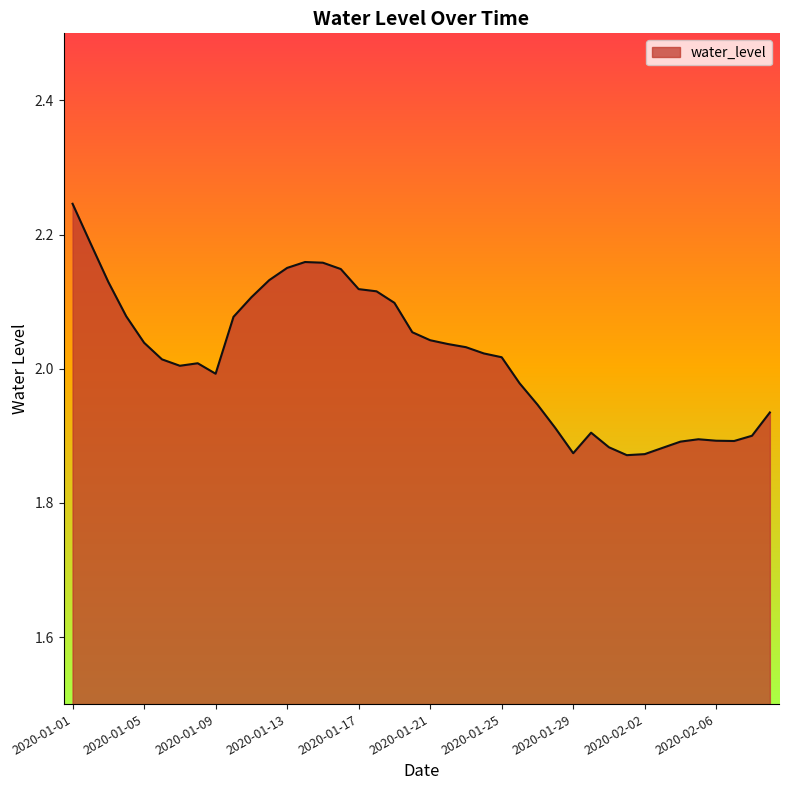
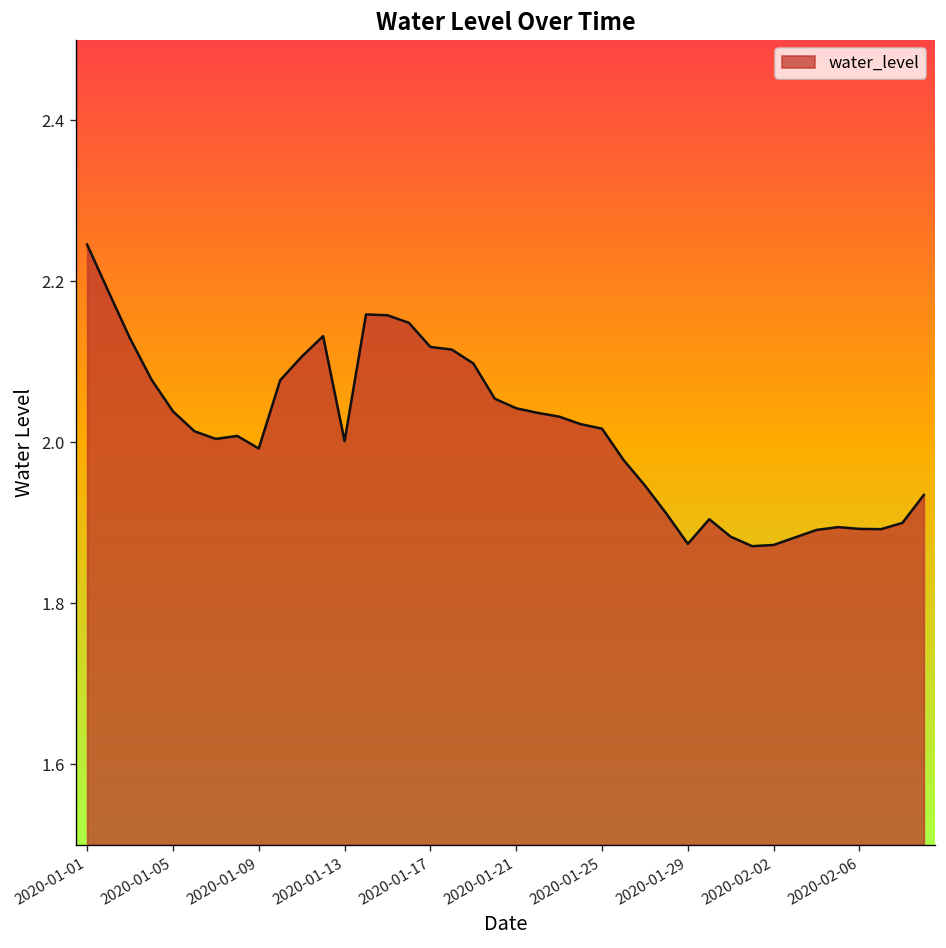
  {
    "2020-01-01": 2.25,
    "2020-01-05": 2.04,
    "2020-01-09": 1.99,
-   "2020-01-13": 2.15,
+   "2020-01-13": 2.00,
    "2020-01-17": 2.12,
    "2020-01-21": 2.04,
    "2020-01-25": 2.02,
    "2020-01-29": 1.87,
    "2020-02-02": 1.87,
    "2020-02-06": 1.89
  }
